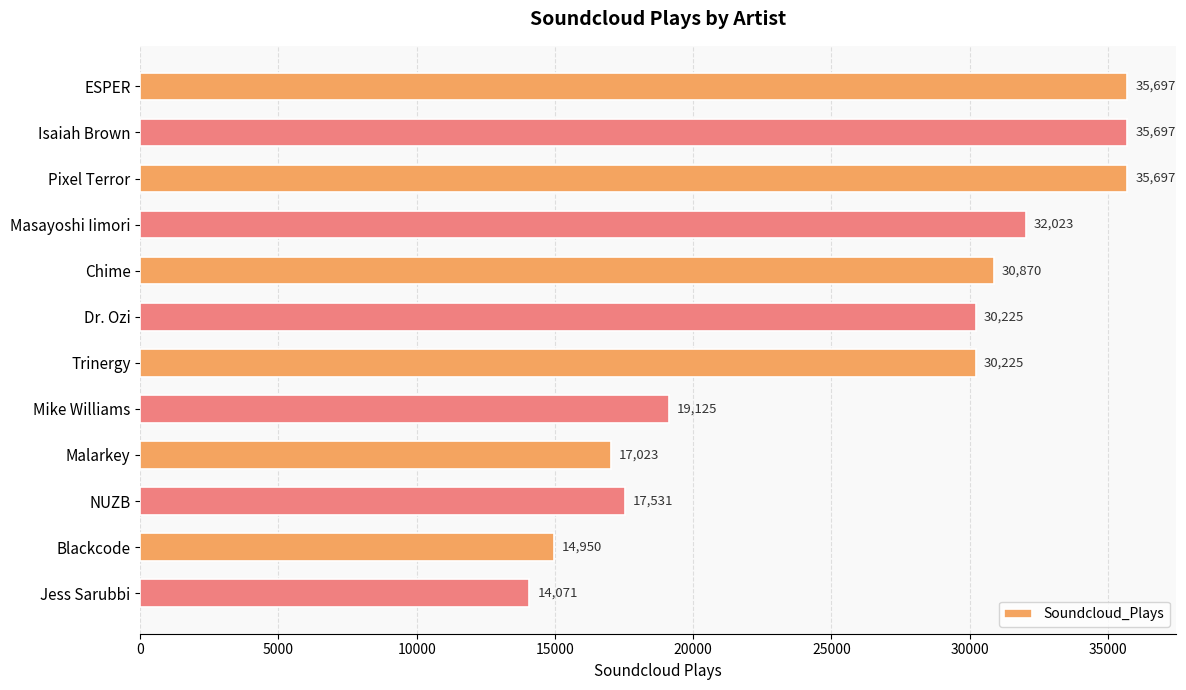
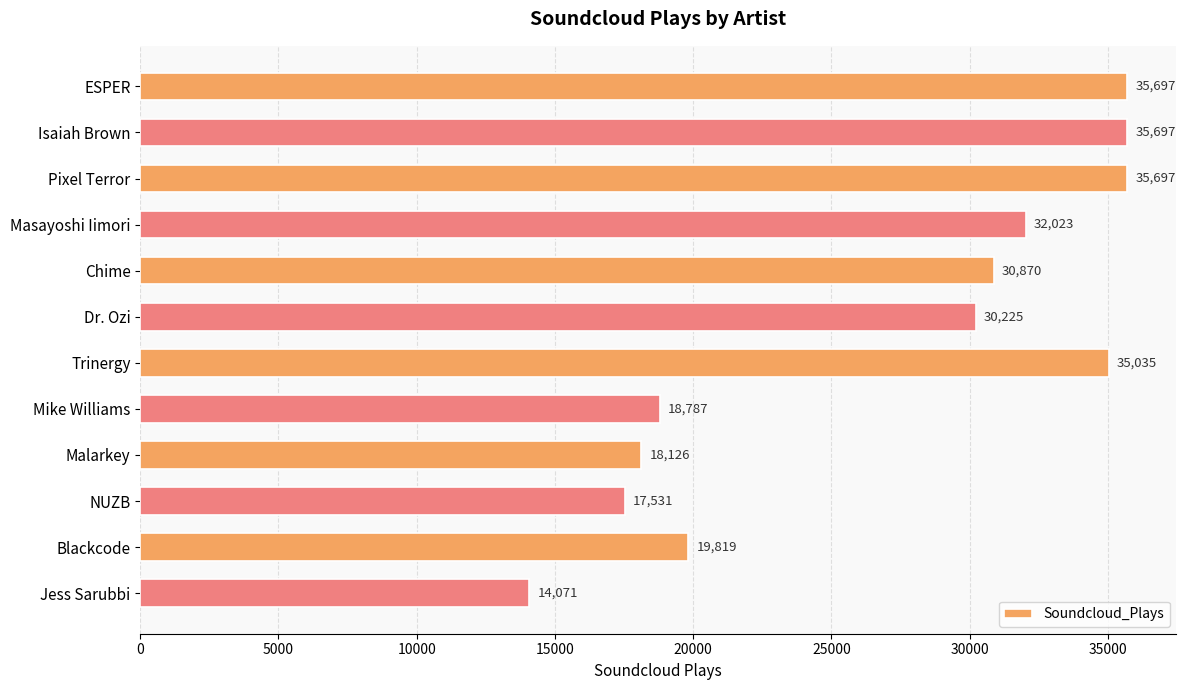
  {
    "ESPER": "35,697",
    "Isaiah Brown": "35,697",
    "Pixel Terror": "35,697",
    "Masayoshi Iimori": "32,023",
    "Chime": "30,870",
    "Dr. Ozi": "30,225",
-   "Trinergy": "30,225",
-   "Mike Williams": "19,125",
-   "Malarkey": "17,023",
+   "Trinergy": "35,035",
+   "Mike Williams": "18,787",
+   "Malarkey": "18,126",
    "NUZB": "17,531",
-   "Blackcode": "14,950",
+   "Blackcode": "19,819",
    "Jess Sarubbi": "14,071"
  }
